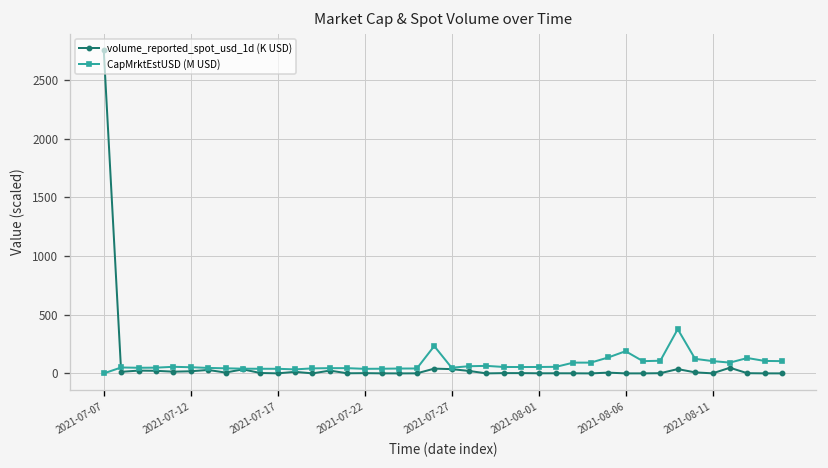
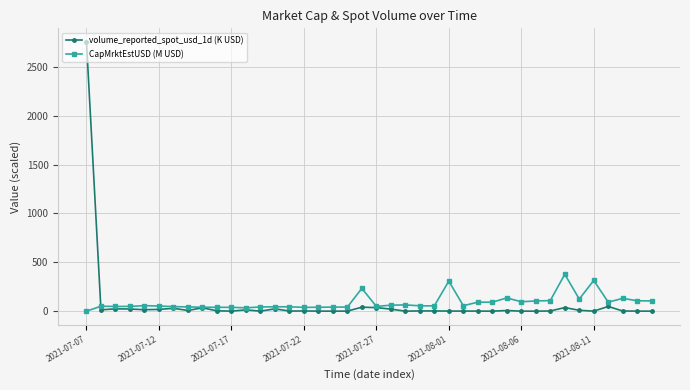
  {
    "volume_reported_spot_usd_1d (K USD)": {
      "2021-07-12": 0,
      "2021-07-17": 0,
      "2021-07-22": 0,
      "2021-08-01": 0,
      "2021-08-06": 0,
      "2021-08-11": 0
    },
    "CapMrktEstUSD (M USD)": {
      "2021-07-07": 0,
      "2021-07-12": 100,
      "2021-07-17": 0,
      "2021-07-22": 0,
-     "2021-08-01": 100,
-     "2021-08-06": 200,
-     "2021-08-11": 100
+     "2021-08-01": 300,
+     "2021-08-06": 100,
+     "2021-08-11": 300
    }
  }
